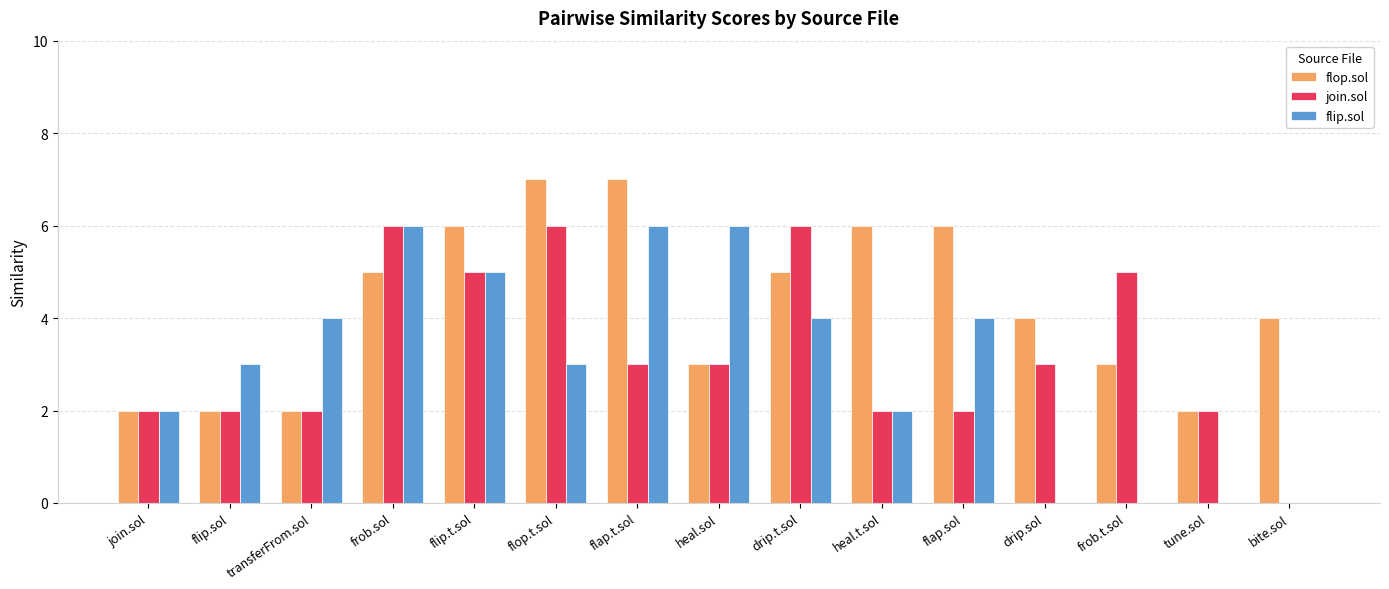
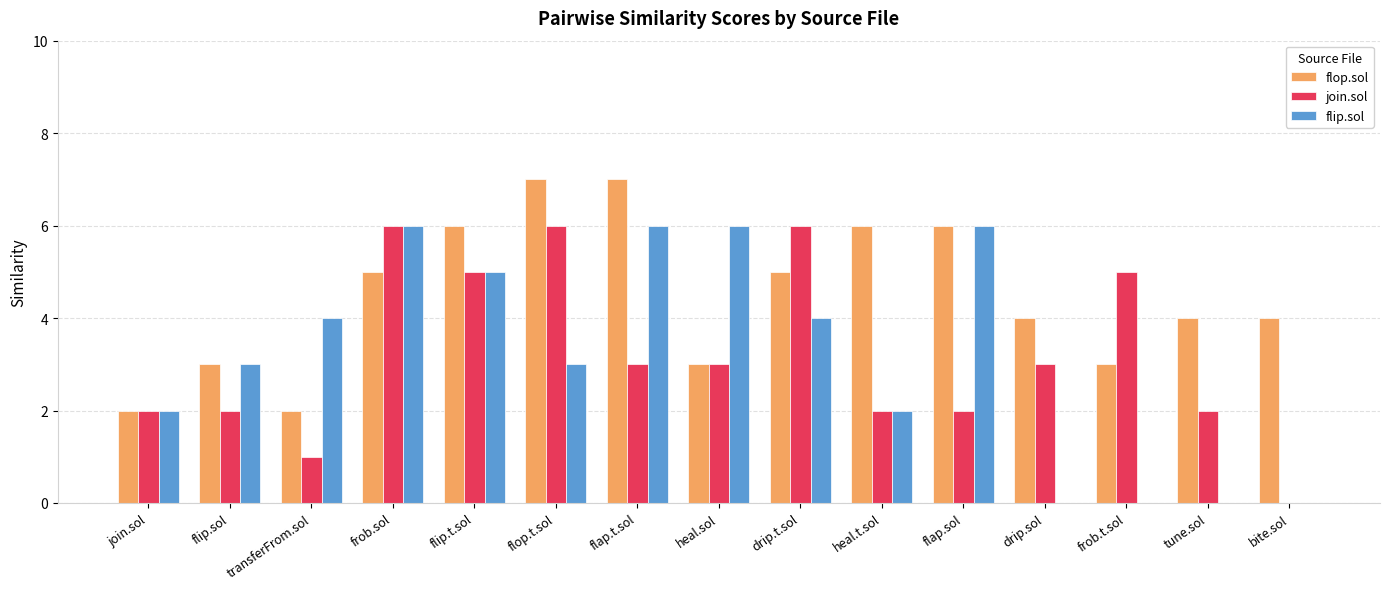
  {
    "flop.sol": {
      "join.sol": 2,
-     "flip.sol": 2,
+     "flip.sol": 3,
      "transferFrom.sol": 2,
      "frob.sol": 5,
      "flip.t.sol": 6,
      "flop.t.sol": 7,
      "flap.t.sol": 7,
      "heal.sol": 3,
      "drip.t.sol": 5,
      "heal.t.sol": 6,
      "flap.sol": 6,
      "drip.sol": 4,
      "frob.t.sol": 3,
-     "tune.sol": 2,
+     "tune.sol": 4,
      "bite.sol": 4
    },
    "join.sol": {
      "join.sol": 2,
      "flip.sol": 2,
-     "transferFrom.sol": 2,
+     "transferFrom.sol": 1,
      "frob.sol": 6,
      "flip.t.sol": 5,
      "flop.t.sol": 6,
      "flap.t.sol": 3,
      "heal.sol": 3,
      "drip.t.sol": 6,
      "heal.t.sol": 2,
      "flap.sol": 2,
      "drip.sol": 3,
      "frob.t.sol": 5,
      "tune.sol": 2,
      "bite.sol": 0
    },
    "flip.sol": {
      "join.sol": 2,
      "flip.sol": 3,
      "transferFrom.sol": 4,
      "frob.sol": 6,
      "flip.t.sol": 5,
      "flop.t.sol": 3,
      "flap.t.sol": 6,
      "heal.sol": 6,
      "drip.t.sol": 4,
      "heal.t.sol": 2,
-     "flap.sol": 4,
+     "flap.sol": 6,
      "drip.sol": 0,
      "frob.t.sol": 0,
      "tune.sol": 0,
      "bite.sol": 0
    }
  }
